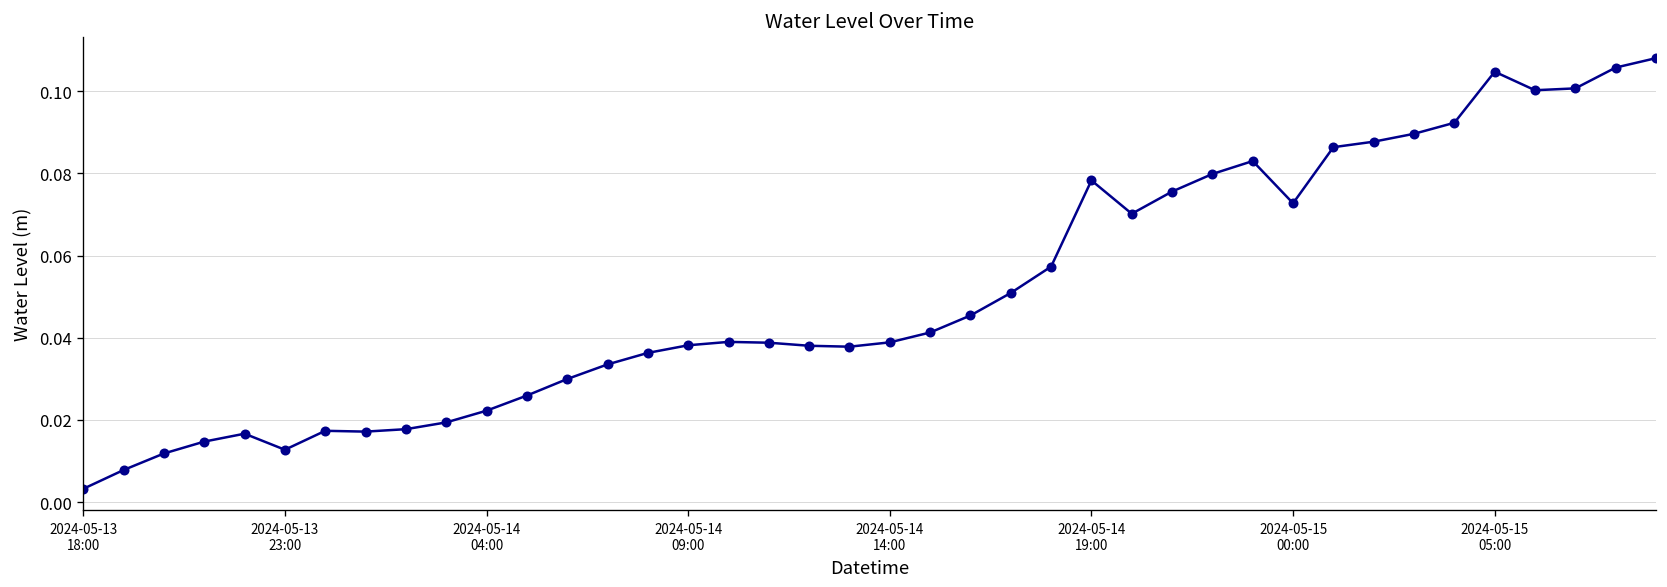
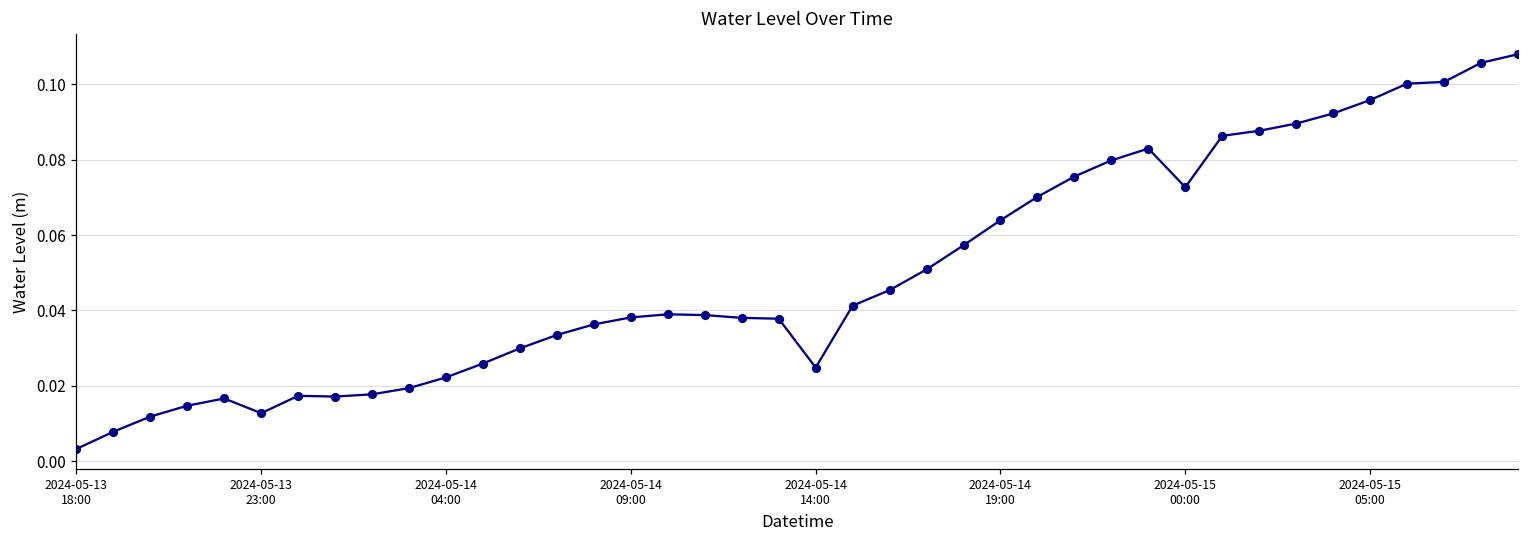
  {
    "2024-05-13 18:00": 0.003,
    "2024-05-13 23:00": 0.013,
    "2024-05-14 04:00": 0.022,
    "2024-05-14 09:00": 0.038,
-   "2024-05-14 14:00": 0.039,
-   "2024-05-14 19:00": 0.078,
+   "2024-05-14 14:00": 0.025,
+   "2024-05-14 19:00": 0.064,
    "2024-05-15 00:00": 0.073,
-   "2024-05-15 05:00": 0.105
+   "2024-05-15 05:00": 0.096
  }
